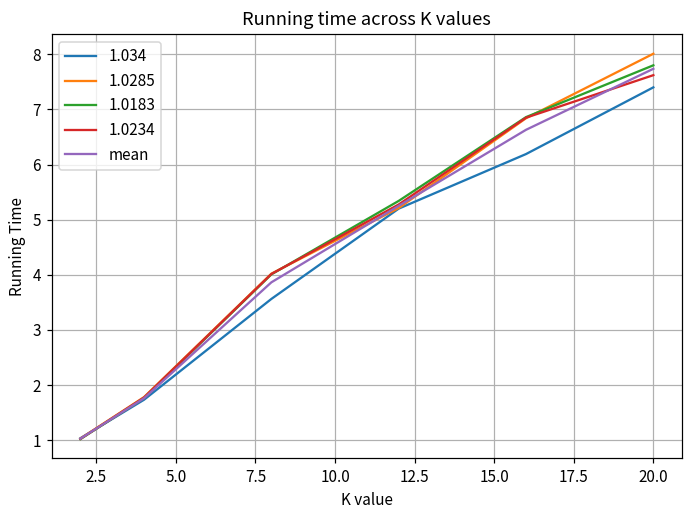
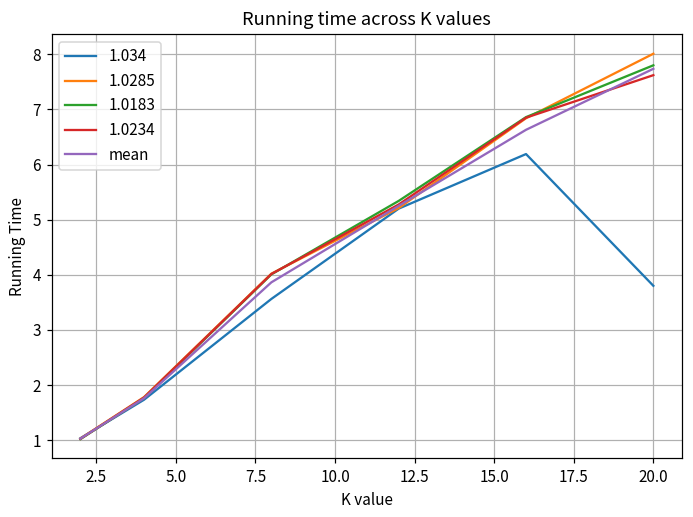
  {
    "1.034": {
-     "20.0": 7.4
+     "20.0": 3.8
    },
    "1.0285": {
      "20.0": 8.0
    },
    "1.0183": {
      "20.0": 7.8
    },
    "1.0234": {
      "20.0": 7.6
    },
    "mean": {
      "20.0": 7.7
    }
  }
